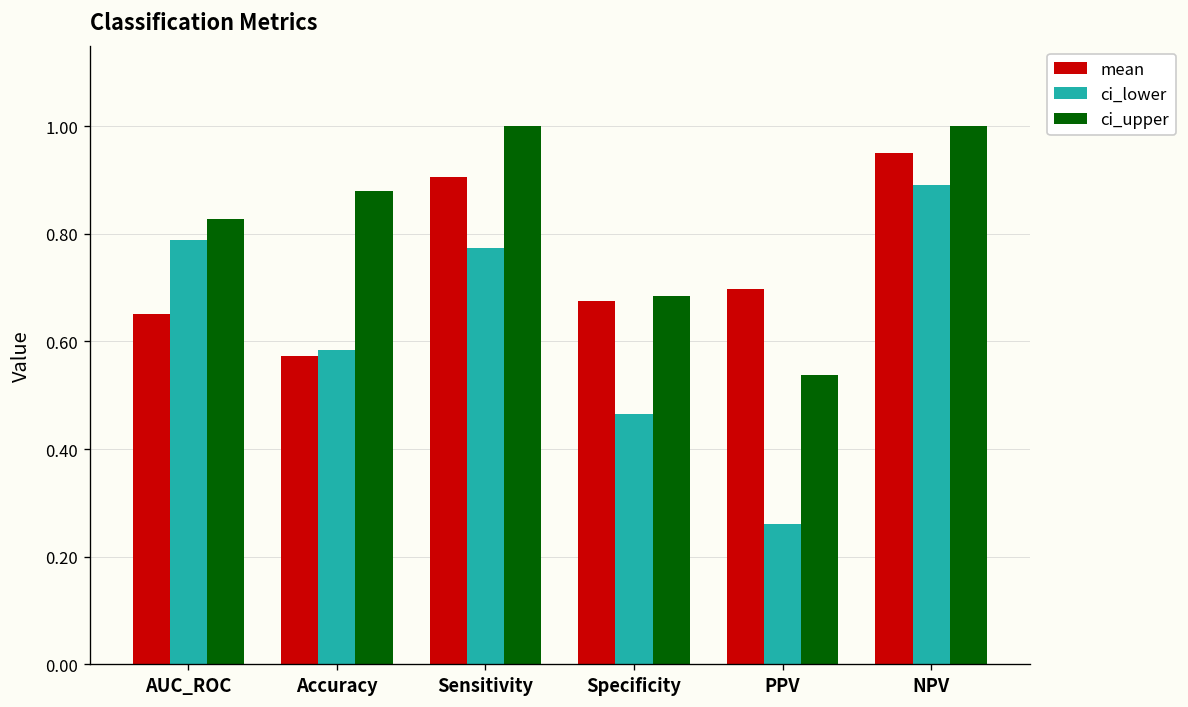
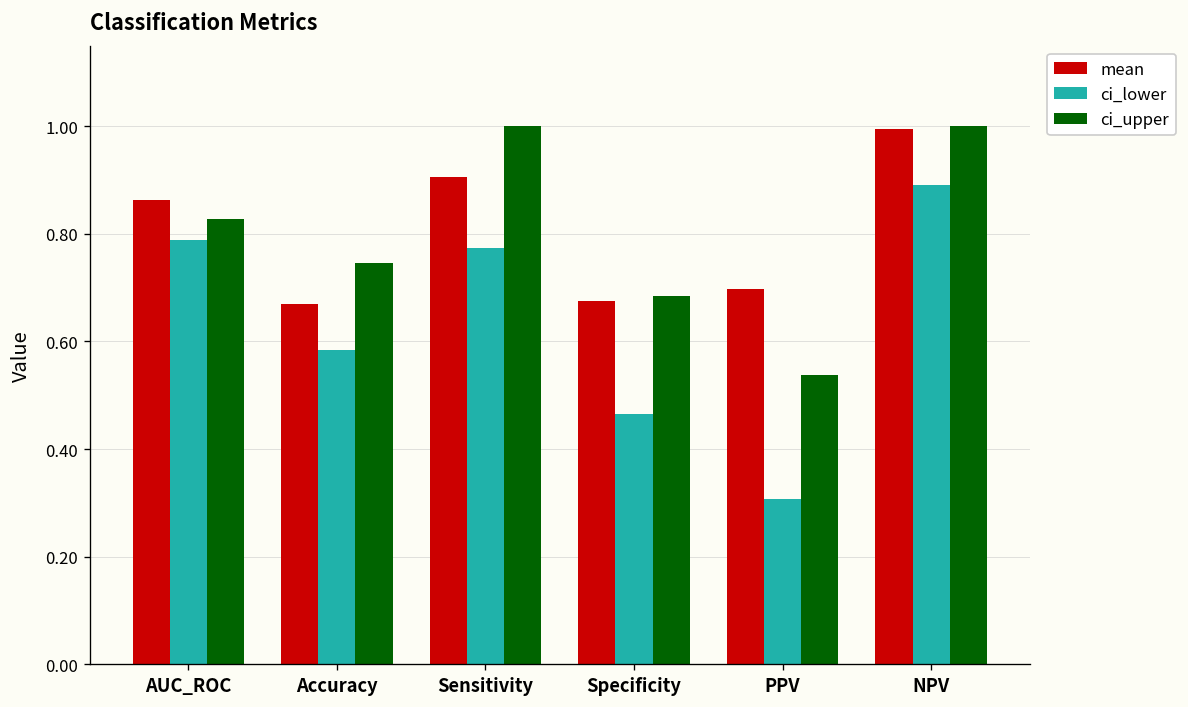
  {
    "mean": {
-     "AUC_ROC": 0.65,
-     "Accuracy": 0.57,
+     "AUC_ROC": 0.86,
+     "Accuracy": 0.67,
      "Sensitivity": 0.91,
      "Specificity": 0.68,
      "PPV": 0.70,
-     "NPV": 0.95
+     "NPV": 0.99
    },
    "ci_lower": {
      "AUC_ROC": 0.79,
      "Accuracy": 0.58,
      "Sensitivity": 0.77,
      "Specificity": 0.47,
-     "PPV": 0.26,
+     "PPV": 0.31,
      "NPV": 0.89
    },
    "ci_upper": {
      "AUC_ROC": 0.83,
-     "Accuracy": 0.88,
+     "Accuracy": 0.75,
      "Sensitivity": 1.00,
      "Specificity": 0.68,
      "PPV": 0.54,
      "NPV": 1.00
    }
  }
